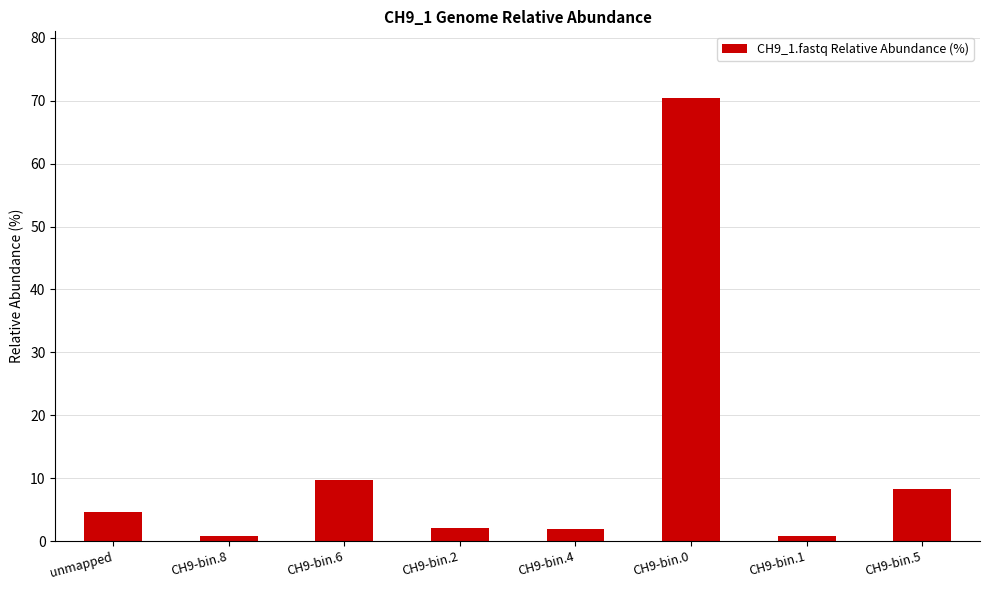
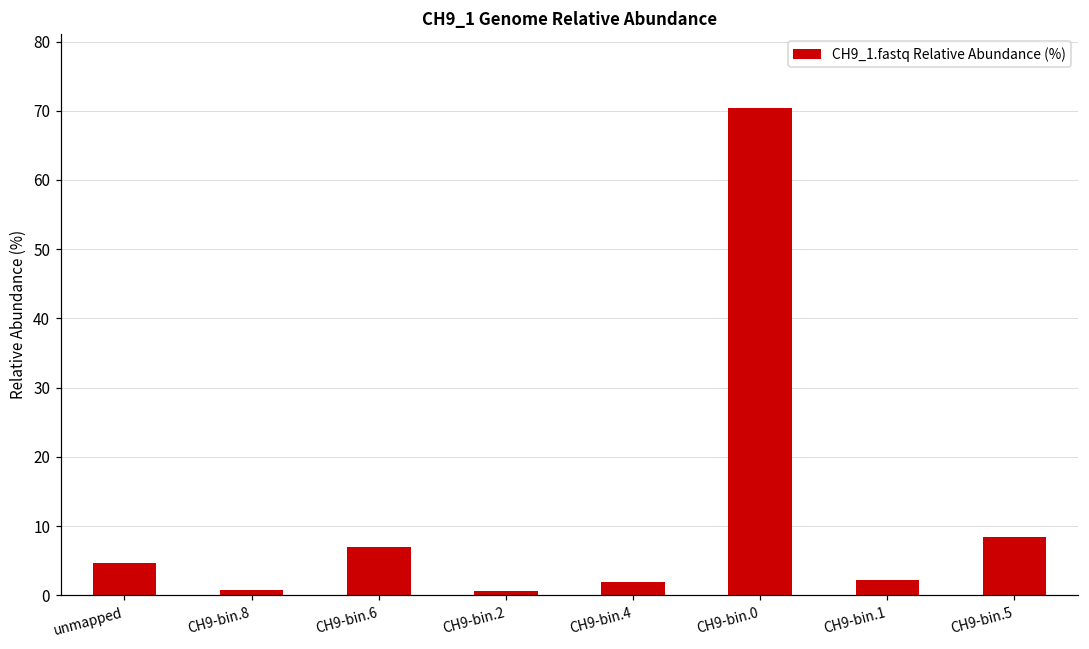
  {
    "unmapped": 5,
    "CH9-bin.8": 1,
-   "CH9-bin.6": 10,
-   "CH9-bin.2": 2,
+   "CH9-bin.6": 7,
+   "CH9-bin.2": 1,
    "CH9-bin.4": 2,
    "CH9-bin.0": 70,
-   "CH9-bin.1": 1,
+   "CH9-bin.1": 2,
    "CH9-bin.5": 8
  }
